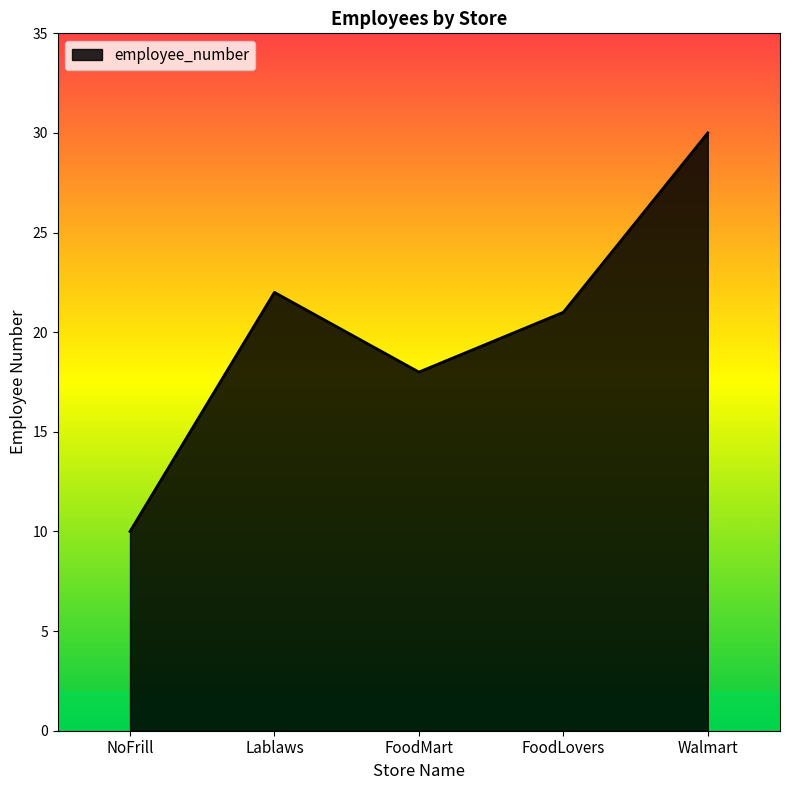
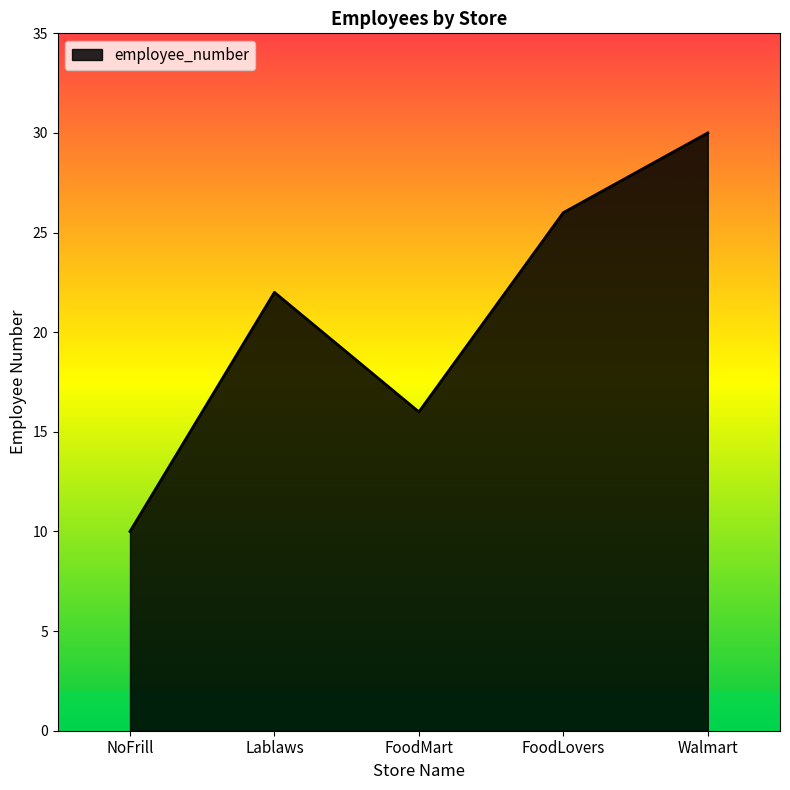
  {
    "NoFrill": 10,
    "Lablaws": 22,
-   "FoodMart": 18,
-   "FoodLovers": 21,
+   "FoodMart": 16,
+   "FoodLovers": 26,
    "Walmart": 30
  }
